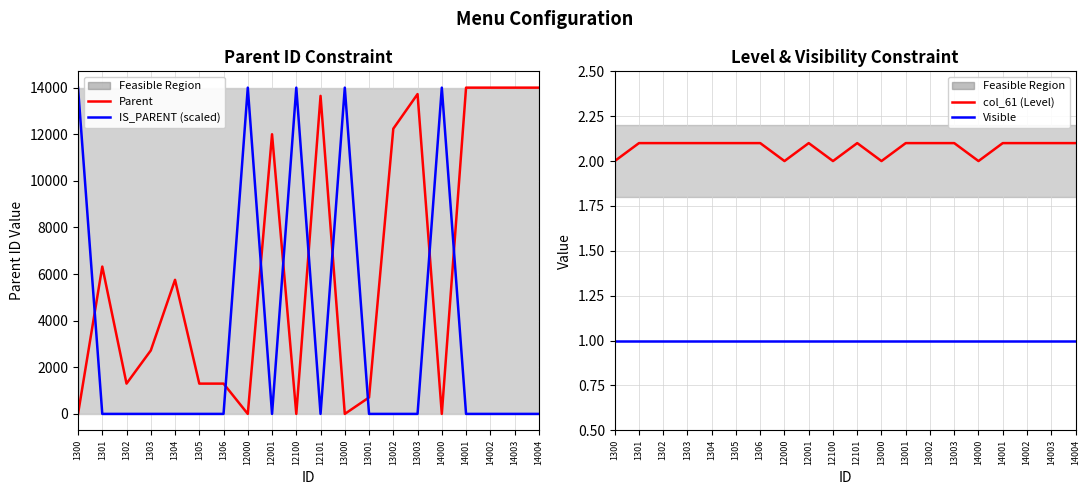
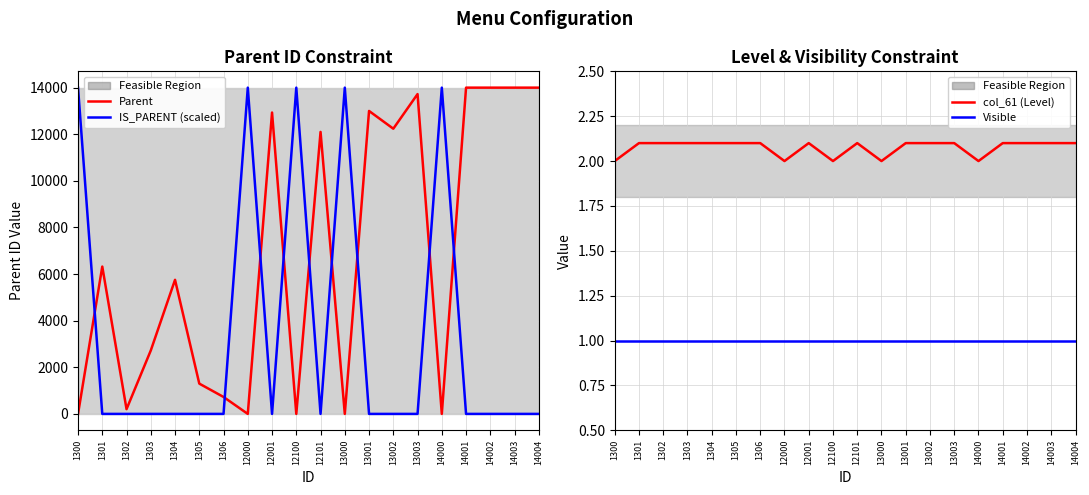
  {
    "Parent ID Constraint": {
      "Parent": {
        "1300": 0,
        "1301": 6300,
-       "1302": 1300,
+       "1302": 200,
        "1303": 2700,
        "1304": 5800,
        "1305": 1300,
-       "1306": 1300,
+       "1306": 700,
        "12000": 0,
-       "12001": 12000,
+       "12001": 12900,
        "12100": 0,
-       "12101": 13600,
+       "12101": 12100,
        "13000": 0,
-       "13001": 700,
+       "13001": 13000,
        "13002": 12200,
        "13003": 13700,
        "14000": 0
      },
      "Feasible Region": {
        "12001": 14000,
        "12101": 14000,
        "13001": 14000,
        "13002": 14000,
        "13003": 14000
      },
      "IS_PARENT (scaled)": {
        "1301": 0,
        "1302": 0,
        "1303": 0,
        "1304": 0,
        "1305": 0,
        "1306": 0,
        "12001": 0,
        "12101": 0,
        "13001": 0,
        "13002": 0,
        "13003": 0,
        "14001": 0,
        "14002": 0,
        "14003": 0,
        "14004": 0
      }
    },
    "Level & Visibility Constraint": {
      "col_61 (Level)": {
        "1300": 2.00,
        "1301": 2.10,
        "1302": 2.10,
        "1303": 2.10,
        "1304": 2.10,
        "1305": 2.10,
        "1306": 2.10,
        "12000": 2.00,
        "12001": 2.10,
        "12100": 2.00,
        "12101": 2.10,
        "13000": 2.00,
        "13001": 2.10,
        "13002": 2.10,
        "13003": 2.10,
        "14000": 2.00,
        "14001": 2.10,
        "14002": 2.10,
        "14003": 2.10,
        "14004": 2.10
      },
      "Feasible Region": {
        "1300": 2.20,
        "1301": 2.20,
        "1302": 2.20,
        "1303": 2.20,
        "1304": 2.20,
        "1305": 2.20,
        "1306": 2.20,
        "12000": 2.20,
        "12001": 2.20,
        "12100": 2.20,
        "12101": 2.20,
        "13000": 2.20,
        "13001": 2.20,
        "13002": 2.20,
        "14004": 2.20
      },
      "Visible": {
        "1300": 1.00,
        "1301": 1.00,
        "1302": 1.00,
        "1303": 1.00,
        "1304": 1.00,
        "1305": 1.00,
        "1306": 1.00,
        "12000": 1.00,
        "12001": 1.00,
        "12100": 1.00,
        "12101": 1.00,
        "13000": 1.00,
        "13001": 1.00,
        "13002": 1.00,
        "13003": 1.00,
        "14000": 1.00,
        "14001": 1.00,
        "14002": 1.00,
        "14003": 1.00,
        "14004": 1.00
      }
    }
  }
